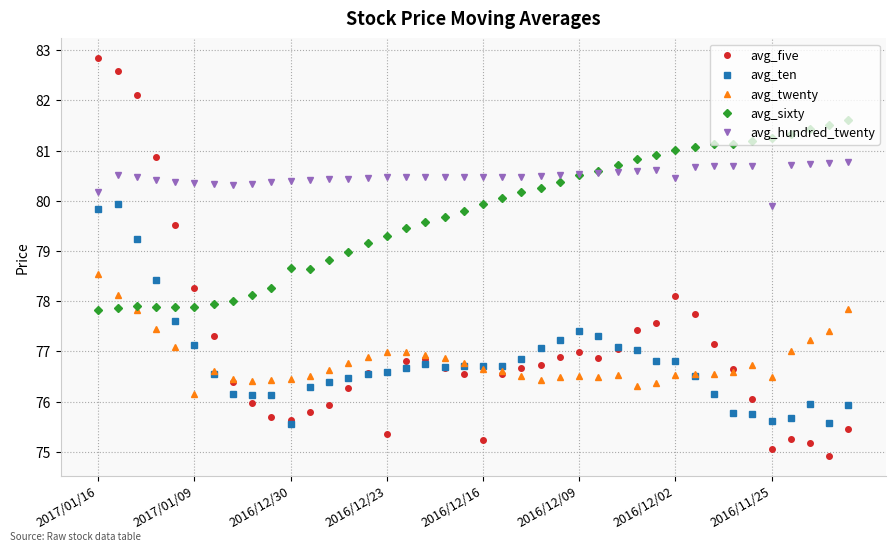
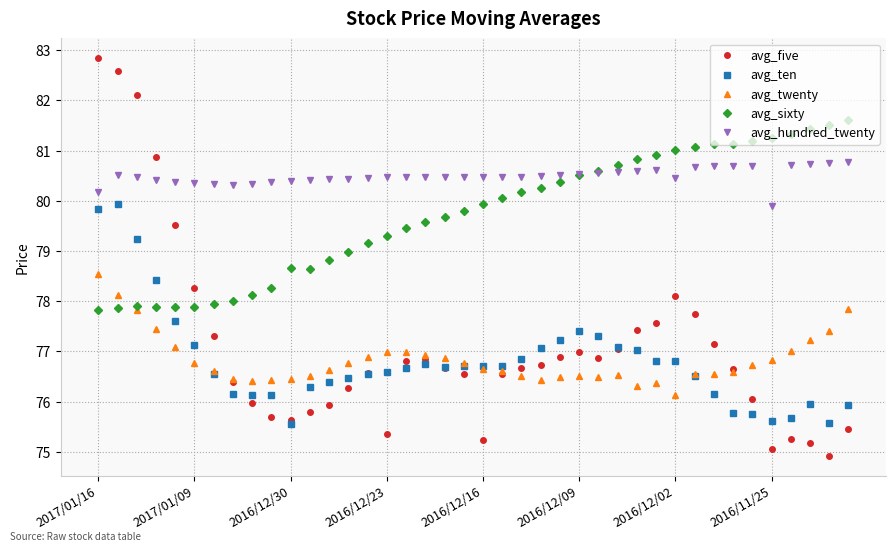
  {
    "avg_five": {
      "2017/01/16": 82.8,
      "2017/01/09": 78.3,
      "2016/12/30": 75.6,
      "2016/12/23": 75.4,
      "2016/12/16": 75.2,
      "2016/12/09": 77.0,
      "2016/12/02": 78.1,
      "2016/11/25": 75.1
    },
    "avg_ten": {
      "2017/01/16": 79.8,
      "2017/01/09": 77.1,
      "2016/12/30": 75.6,
      "2016/12/23": 76.6,
      "2016/12/16": 76.7,
      "2016/12/09": 77.4,
      "2016/12/02": 76.8,
      "2016/11/25": 75.6
    },
    "avg_twenty": {
      "2017/01/16": 78.5,
-     "2017/01/09": 76.2,
+     "2017/01/09": 76.8,
      "2016/12/30": 76.4,
      "2016/12/23": 77.0,
      "2016/12/16": 76.7,
      "2016/12/09": 76.5,
-     "2016/12/02": 76.5,
-     "2016/11/25": 76.5
+     "2016/12/02": 76.1,
+     "2016/11/25": 76.8
    },
    "avg_sixty": {
      "2017/01/16": 77.8,
      "2017/01/09": 77.9,
      "2016/12/30": 78.7,
      "2016/12/23": 79.3,
      "2016/12/16": 79.9,
      "2016/12/02": 81.0
    },
    "avg_hundred_twenty": {
      "2017/01/16": 80.2,
      "2017/01/09": 80.3,
      "2016/12/30": 80.4,
      "2016/12/23": 80.5,
      "2016/12/16": 80.5,
      "2016/12/02": 80.5,
      "2016/11/25": 79.9
    }
  }
